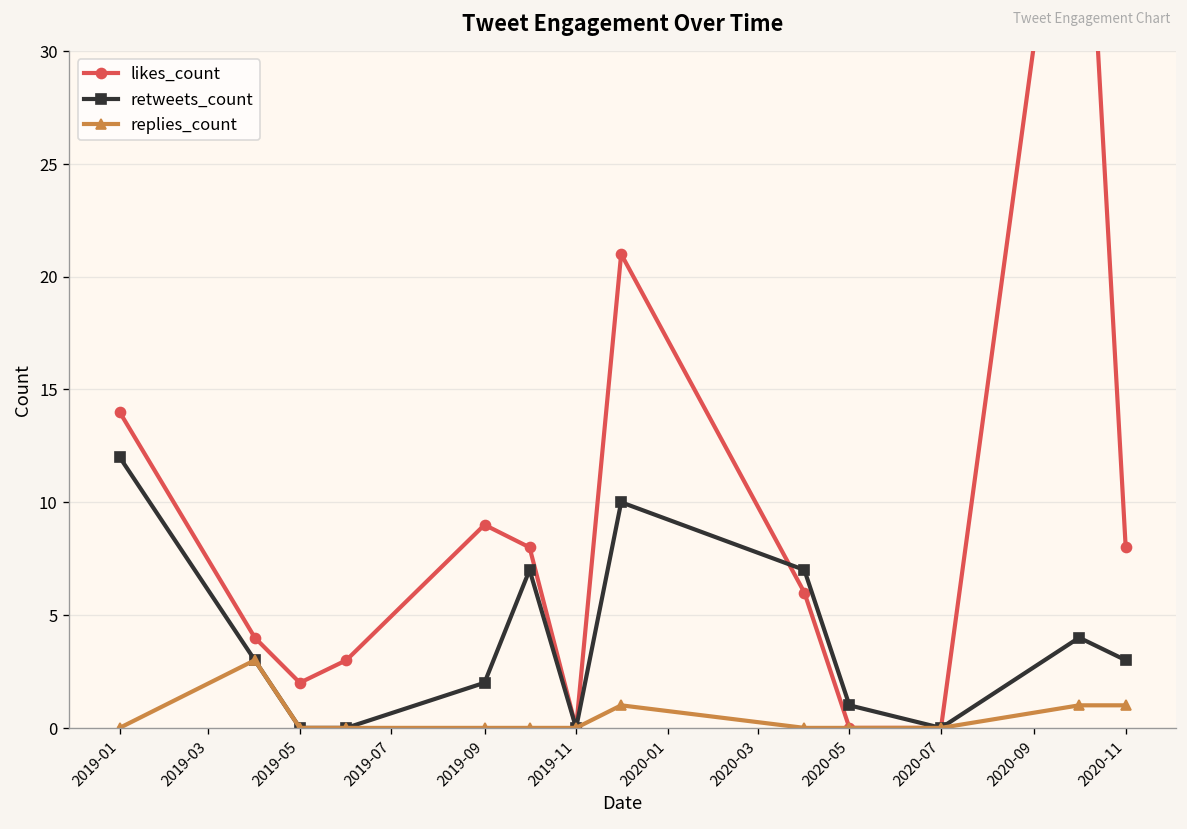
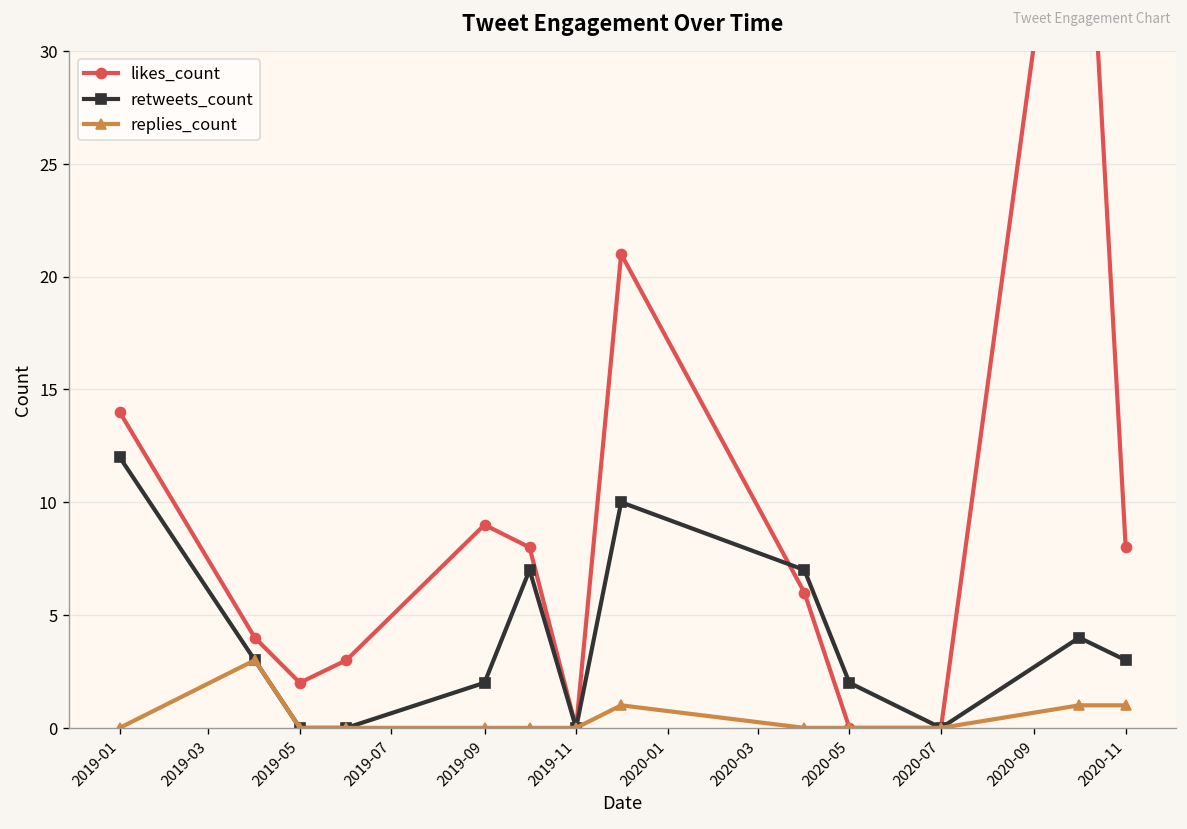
  {
    "retweets_count": {
      "2019-01": 12,
      "2019-09": 2,
-     "2020-05": 1,
+     "2020-05": 2,
      "2020-11": 3
    }
  }
